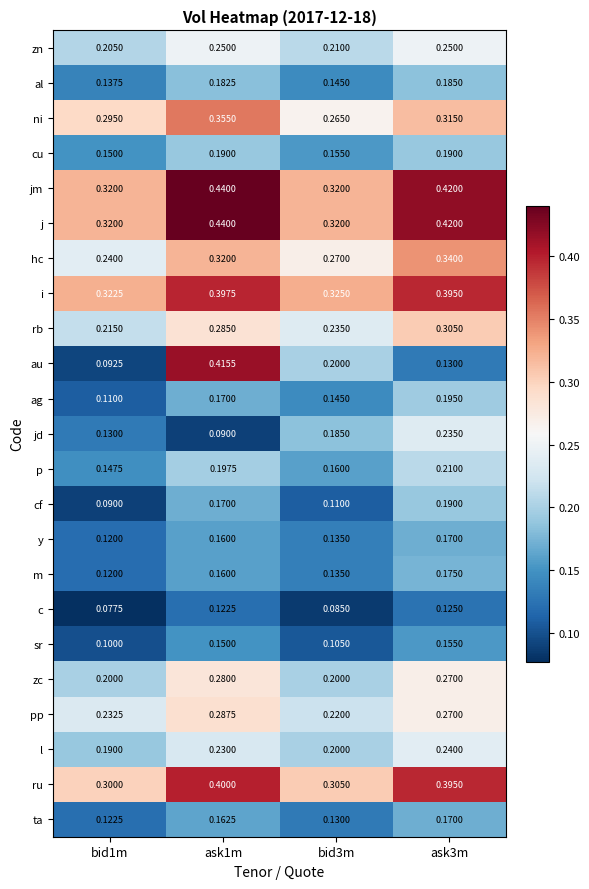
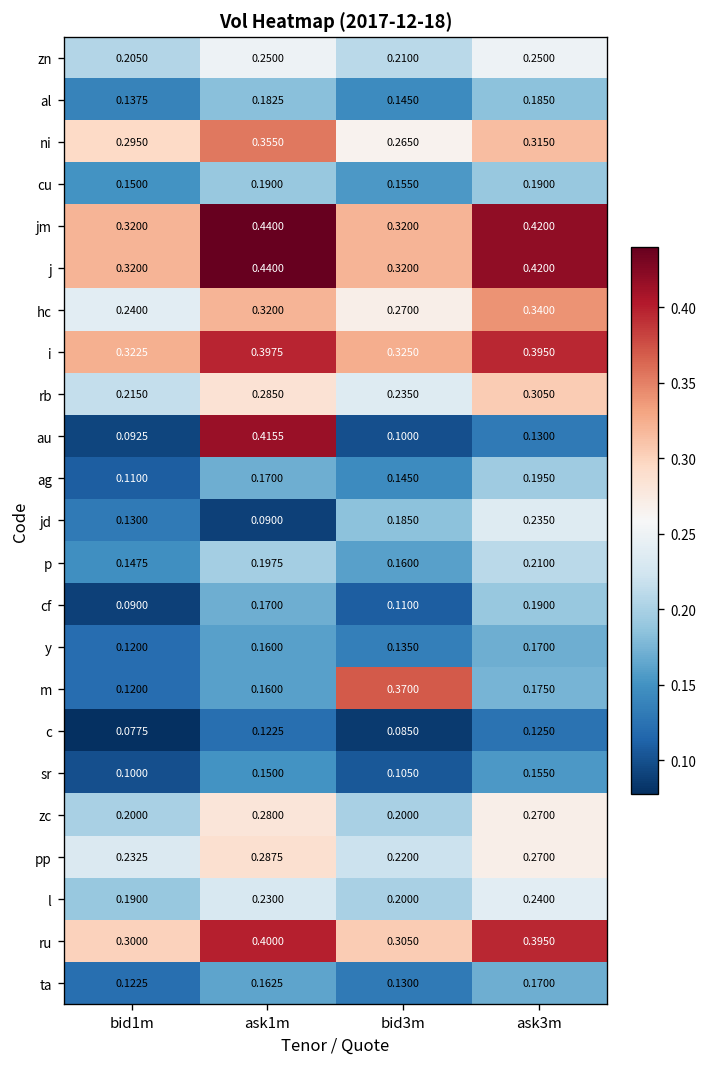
  {
    "zn": {
      "bid1m": 0.2050,
      "ask1m": 0.2500,
      "bid3m": 0.2100,
      "ask3m": 0.2500
    },
    "al": {
      "bid1m": 0.1375,
      "ask1m": 0.1825,
      "bid3m": 0.1450,
      "ask3m": 0.1850
    },
    "ni": {
      "bid1m": 0.2950,
      "ask1m": 0.3550,
      "bid3m": 0.2650,
      "ask3m": 0.3150
    },
    "cu": {
      "bid1m": 0.1500,
      "ask1m": 0.1900,
      "bid3m": 0.1550,
      "ask3m": 0.1900
    },
    "jm": {
      "bid1m": 0.3200,
      "ask1m": 0.4400,
      "bid3m": 0.3200,
      "ask3m": 0.4200
    },
    "j": {
      "bid1m": 0.3200,
      "ask1m": 0.4400,
      "bid3m": 0.3200,
      "ask3m": 0.4200
    },
    "hc": {
      "bid1m": 0.2400,
      "ask1m": 0.3200,
      "bid3m": 0.2700,
      "ask3m": 0.3400
    },
    "i": {
      "bid1m": 0.3225,
      "ask1m": 0.3975,
      "bid3m": 0.3250,
      "ask3m": 0.3950
    },
    "rb": {
      "bid1m": 0.2150,
      "ask1m": 0.2850,
      "bid3m": 0.2350,
      "ask3m": 0.3050
    },
    "au": {
      "bid1m": 0.0925,
      "ask1m": 0.4155,
-     "bid3m": 0.2000,
+     "bid3m": 0.1000,
      "ask3m": 0.1300
    },
    "ag": {
      "bid1m": 0.1100,
      "ask1m": 0.1700,
      "bid3m": 0.1450,
      "ask3m": 0.1950
    },
    "jd": {
      "bid1m": 0.1300,
      "ask1m": 0.0900,
      "bid3m": 0.1850,
      "ask3m": 0.2350
    },
    "p": {
      "bid1m": 0.1475,
      "ask1m": 0.1975,
      "bid3m": 0.1600,
      "ask3m": 0.2100
    },
    "cf": {
      "bid1m": 0.0900,
      "ask1m": 0.1700,
      "bid3m": 0.1100,
      "ask3m": 0.1900
    },
    "y": {
      "bid1m": 0.1200,
      "ask1m": 0.1600,
      "bid3m": 0.1350,
      "ask3m": 0.1700
    },
    "m": {
      "bid1m": 0.1200,
      "ask1m": 0.1600,
-     "bid3m": 0.1350,
+     "bid3m": 0.3700,
      "ask3m": 0.1750
    },
    "c": {
      "bid1m": 0.0775,
      "ask1m": 0.1225,
      "bid3m": 0.0850,
      "ask3m": 0.1250
    },
    "sr": {
      "bid1m": 0.1000,
      "ask1m": 0.1500,
      "bid3m": 0.1050,
      "ask3m": 0.1550
    },
    "zc": {
      "bid1m": 0.2000,
      "ask1m": 0.2800,
      "bid3m": 0.2000,
      "ask3m": 0.2700
    },
    "pp": {
      "bid1m": 0.2325,
      "ask1m": 0.2875,
      "bid3m": 0.2200,
      "ask3m": 0.2700
    },
    "l": {
      "bid1m": 0.1900,
      "ask1m": 0.2300,
      "bid3m": 0.2000,
      "ask3m": 0.2400
    },
    "ru": {
      "bid1m": 0.3000,
      "ask1m": 0.4000,
      "bid3m": 0.3050,
      "ask3m": 0.3950
    },
    "ta": {
      "bid1m": 0.1225,
      "ask1m": 0.1625,
      "bid3m": 0.1300,
      "ask3m": 0.1700
    }
  }
